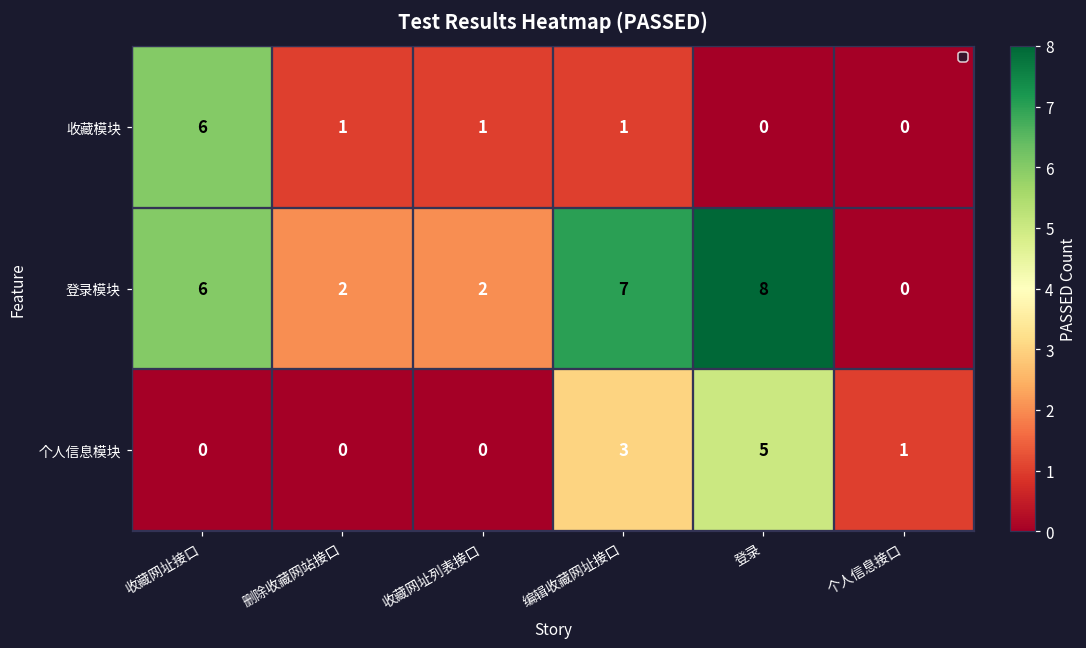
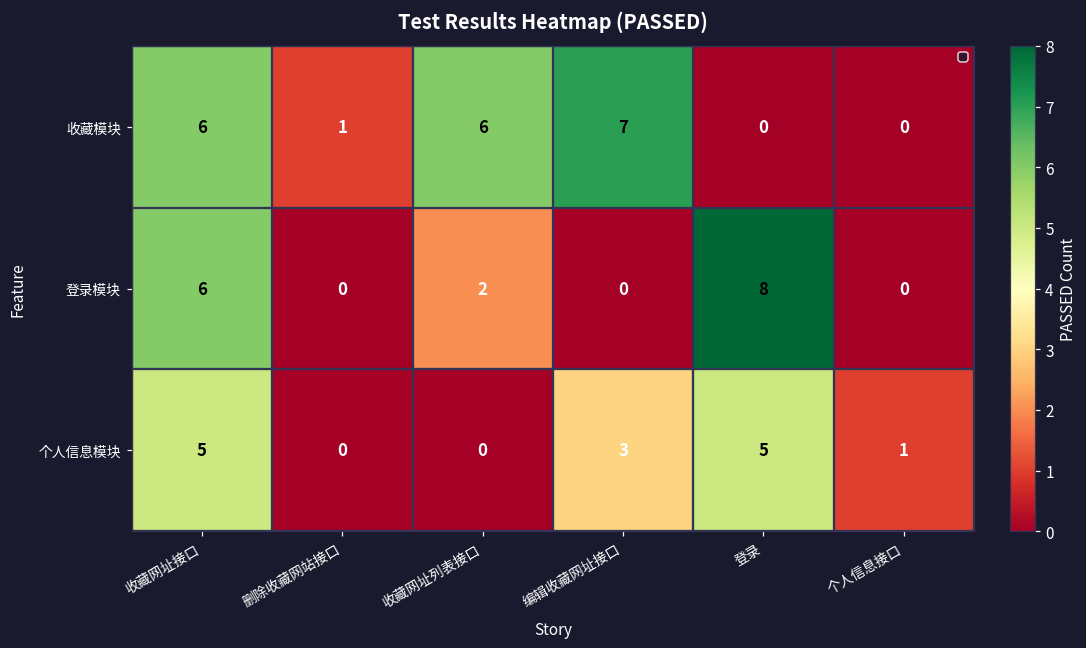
  {
    "收藏模块": {
      "收藏网址接口": 6,
      "删除收藏网站接口": 1,
-     "收藏网址列表接口": 1,
-     "编辑收藏网址接口": 1,
+     "收藏网址列表接口": 6,
+     "编辑收藏网址接口": 7,
      "登录": 0,
      "个人信息接口": 0
    },
    "登录模块": {
      "收藏网址接口": 6,
-     "删除收藏网站接口": 2,
+     "删除收藏网站接口": 0,
      "收藏网址列表接口": 2,
-     "编辑收藏网址接口": 7,
+     "编辑收藏网址接口": 0,
      "登录": 8,
      "个人信息接口": 0
    },
    "个人信息模块": {
-     "收藏网址接口": 0,
+     "收藏网址接口": 5,
      "删除收藏网站接口": 0,
      "收藏网址列表接口": 0,
      "编辑收藏网址接口": 3,
      "登录": 5,
      "个人信息接口": 1
    }
  }
